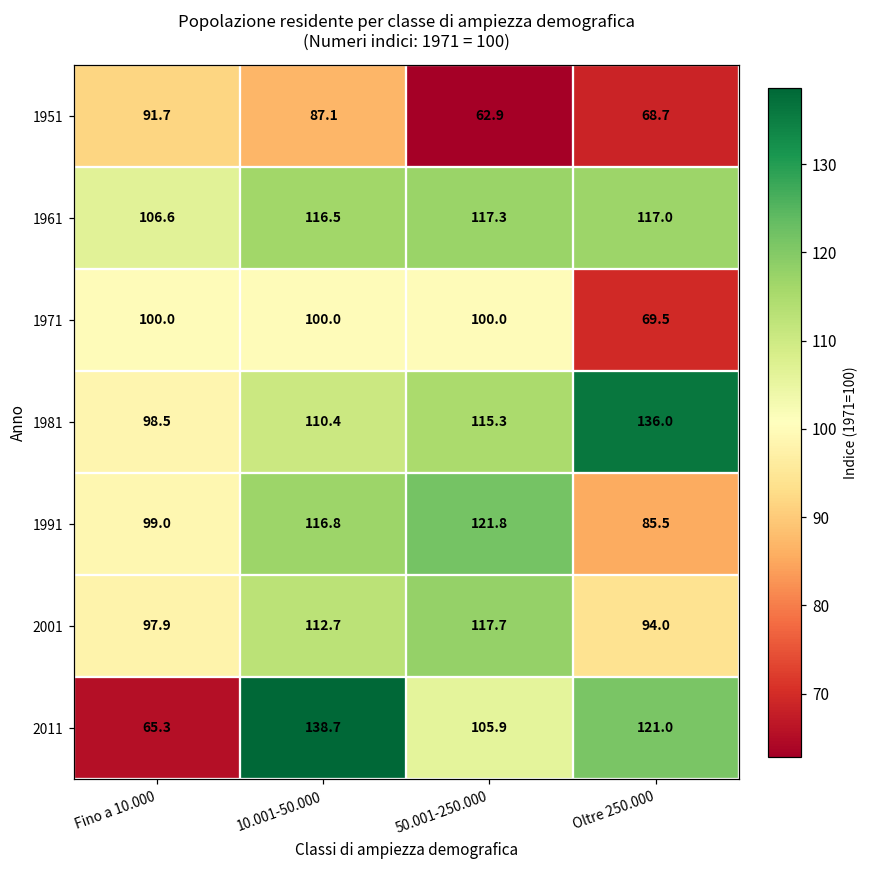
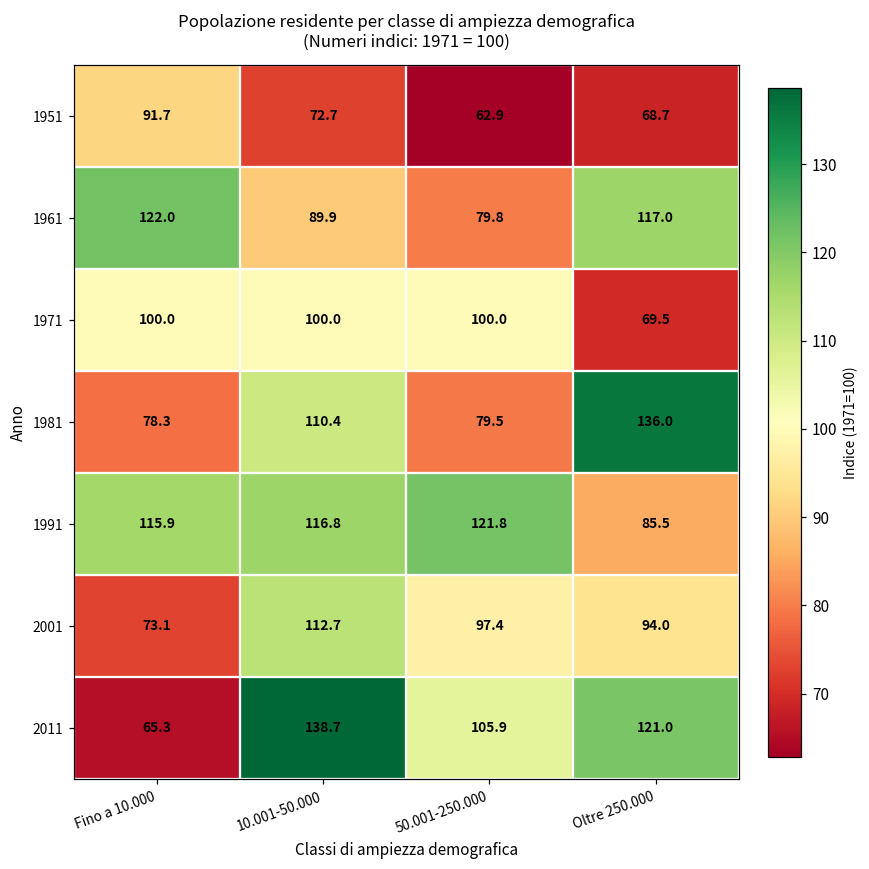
  {
    "1951": {
      "Fino a 10.000": 91.7,
-     "10.001-50.000": 87.1,
+     "10.001-50.000": 72.7,
      "50.001-250.000": 62.9,
      "Oltre 250.000": 68.7
    },
    "1961": {
-     "Fino a 10.000": 106.6,
-     "10.001-50.000": 116.5,
-     "50.001-250.000": 117.3,
+     "Fino a 10.000": 122.0,
+     "10.001-50.000": 89.9,
+     "50.001-250.000": 79.8,
      "Oltre 250.000": 117.0
    },
    "1971": {
      "Fino a 10.000": 100.0,
      "10.001-50.000": 100.0,
      "50.001-250.000": 100.0,
      "Oltre 250.000": 69.5
    },
    "1981": {
-     "Fino a 10.000": 98.5,
+     "Fino a 10.000": 78.3,
      "10.001-50.000": 110.4,
-     "50.001-250.000": 115.3,
+     "50.001-250.000": 79.5,
      "Oltre 250.000": 136.0
    },
    "1991": {
-     "Fino a 10.000": 99.0,
+     "Fino a 10.000": 115.9,
      "10.001-50.000": 116.8,
      "50.001-250.000": 121.8,
      "Oltre 250.000": 85.5
    },
    "2001": {
-     "Fino a 10.000": 97.9,
+     "Fino a 10.000": 73.1,
      "10.001-50.000": 112.7,
-     "50.001-250.000": 117.7,
+     "50.001-250.000": 97.4,
      "Oltre 250.000": 94.0
    },
    "2011": {
      "Fino a 10.000": 65.3,
      "10.001-50.000": 138.7,
      "50.001-250.000": 105.9,
      "Oltre 250.000": 121.0
    }
  }
